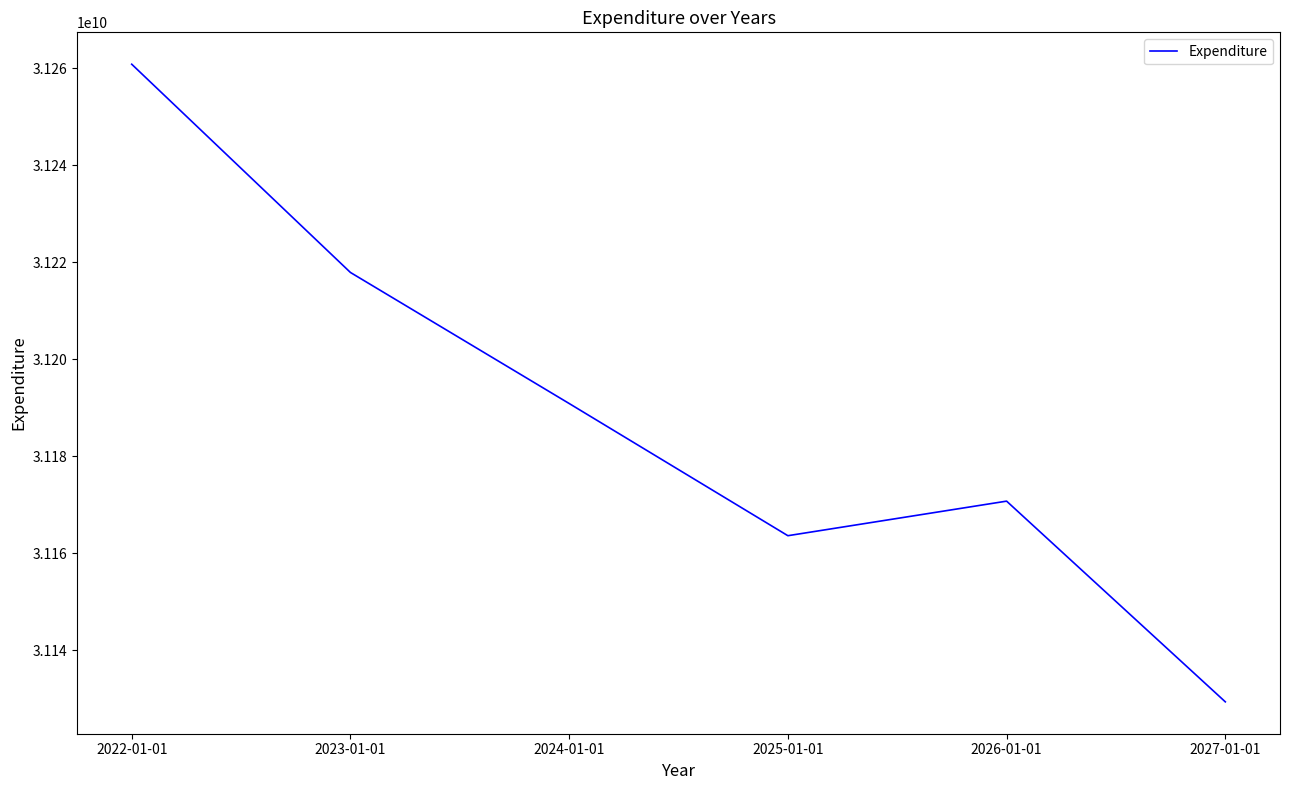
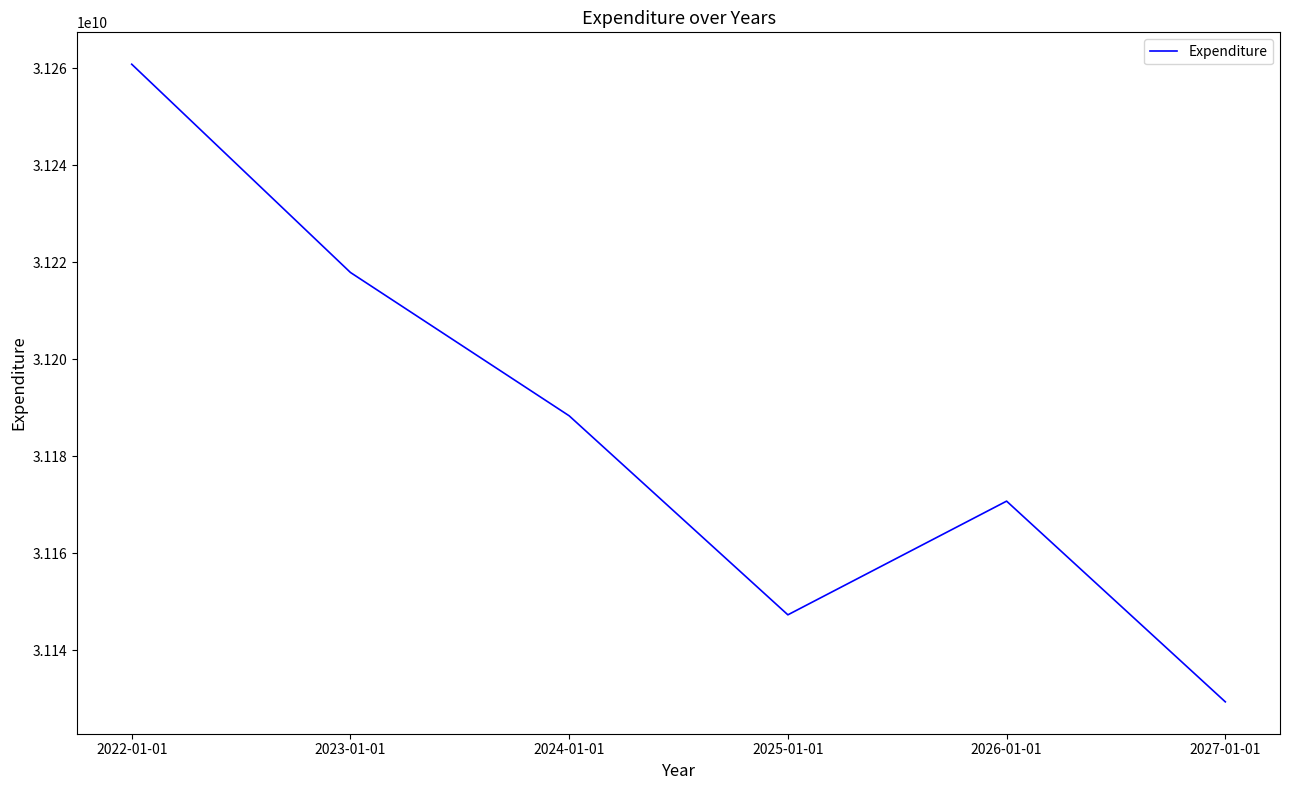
  {
    "2022-01-01": 31261000000,
    "2023-01-01": 31218000000,
-   "2024-01-01": 31191000000,
-   "2025-01-01": 31164000000,
+   "2024-01-01": 31188000000,
+   "2025-01-01": 31147000000,
    "2026-01-01": 31171000000,
    "2027-01-01": 31129000000
  }
